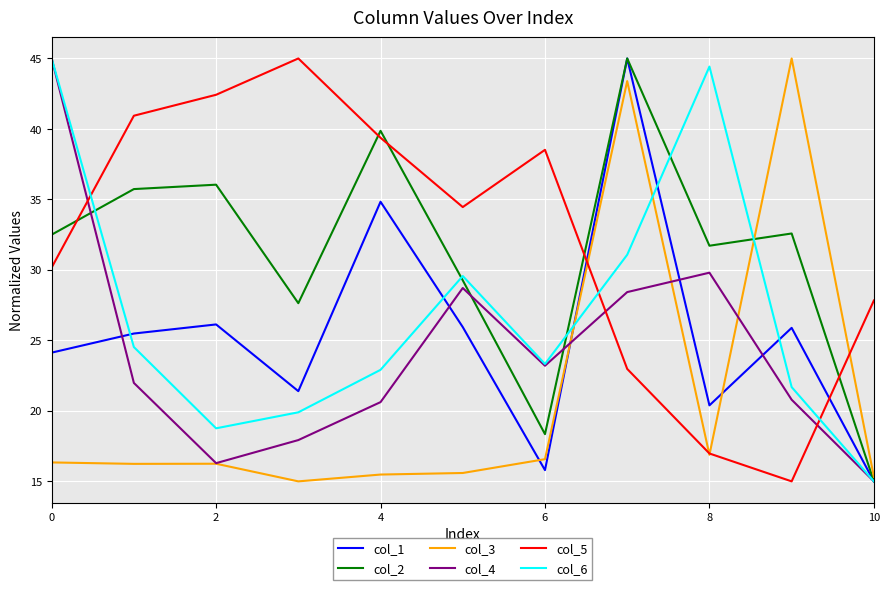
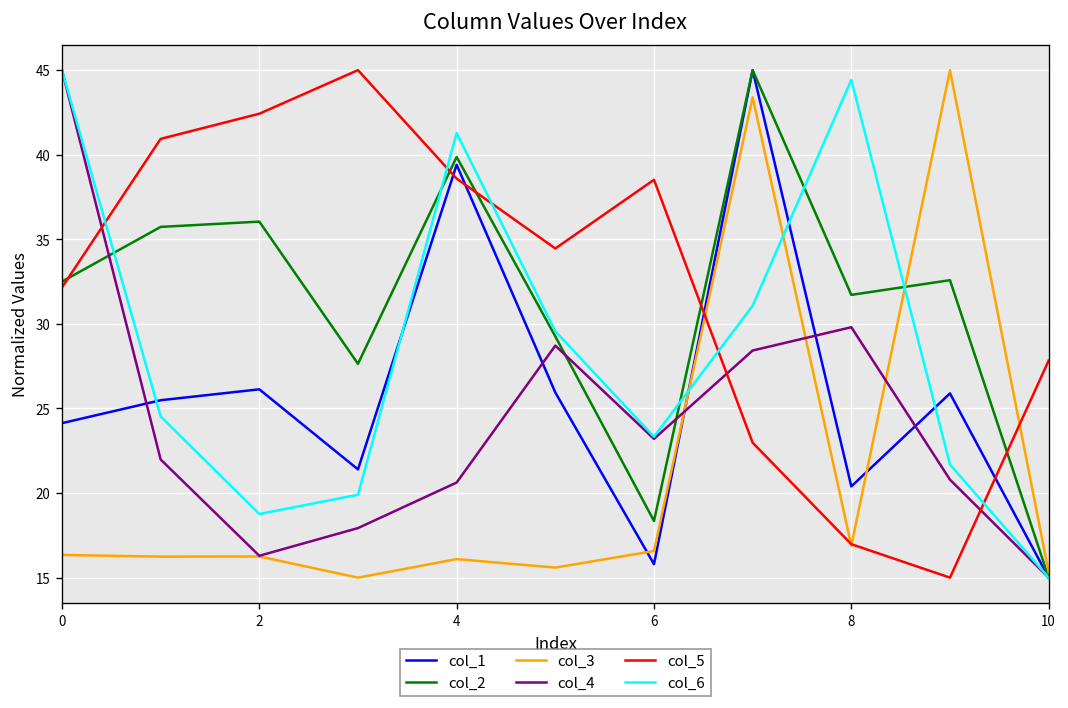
  {
    "col_1": {
      "0": 24.1,
      "2": 26.1,
-     "4": 34.8,
+     "4": 39.4,
      "6": 15.8,
      "8": 20.4
    },
    "col_2": {
      "0": 32.5,
      "2": 36.0,
      "4": 39.9,
      "6": 18.4,
      "8": 31.7
    },
    "col_3": {
      "0": 16.3,
-     "4": 15.5,
+     "4": 16.1,
      "6": 16.6,
      "10": 15.3
    },
    "col_4": {
      "4": 20.6,
      "8": 29.8
    },
    "col_5": {
-     "0": 30.2,
+     "0": 32.2,
      "2": 42.4,
-     "4": 39.4,
+     "4": 38.6,
      "6": 38.5,
      "10": 27.8
    },
    "col_6": {
      "2": 18.8,
-     "4": 22.9,
+     "4": 41.3,
      "8": 44.4
    }
  }
